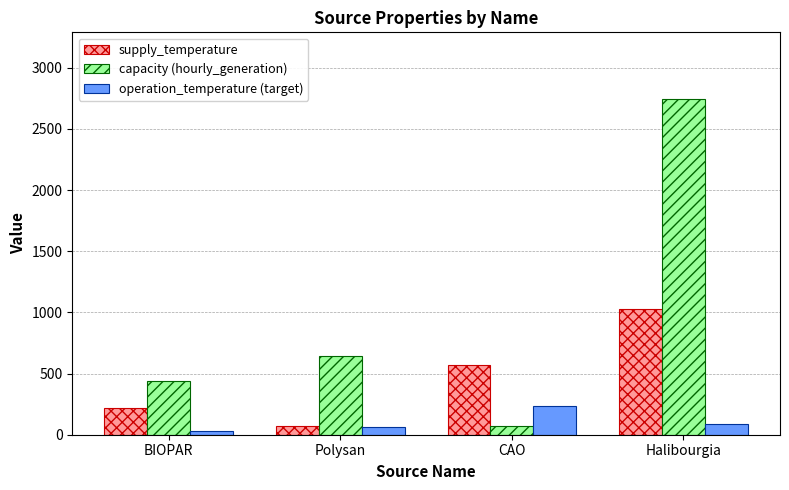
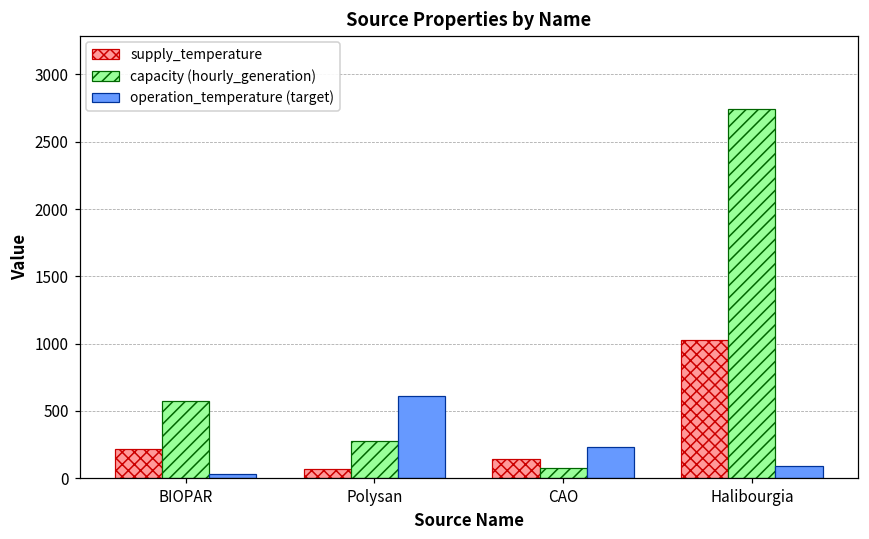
  {
    "supply_temperature": {
      "BIOPAR": 220,
      "Polysan": 70,
-     "CAO": 570,
+     "CAO": 140,
      "Halibourgia": 1030
    },
    "capacity (hourly_generation)": {
-     "BIOPAR": 440,
-     "Polysan": 640,
+     "BIOPAR": 570,
+     "Polysan": 280,
      "CAO": 70,
      "Halibourgia": 2740
    },
    "operation_temperature (target)": {
      "BIOPAR": 30,
-     "Polysan": 60,
+     "Polysan": 610,
      "CAO": 230,
      "Halibourgia": 90
    }
  }
